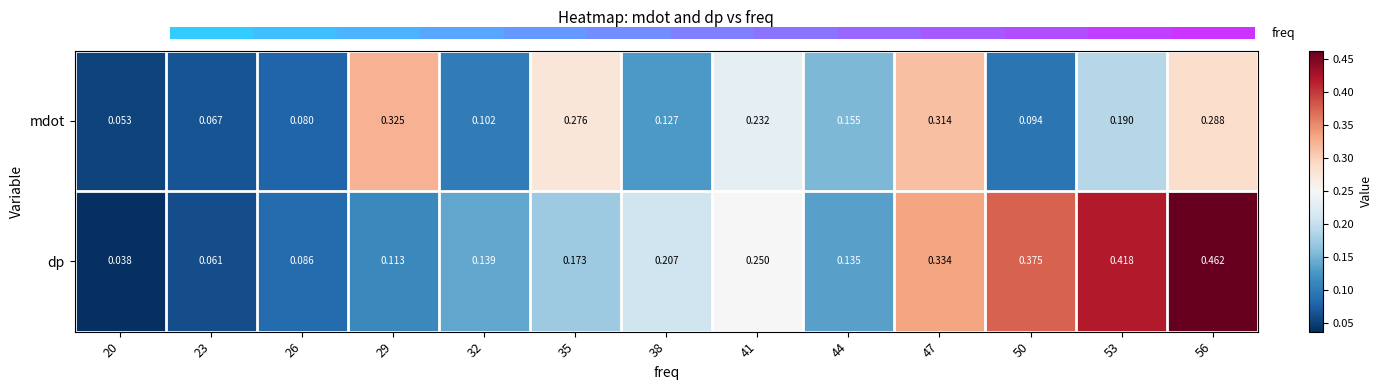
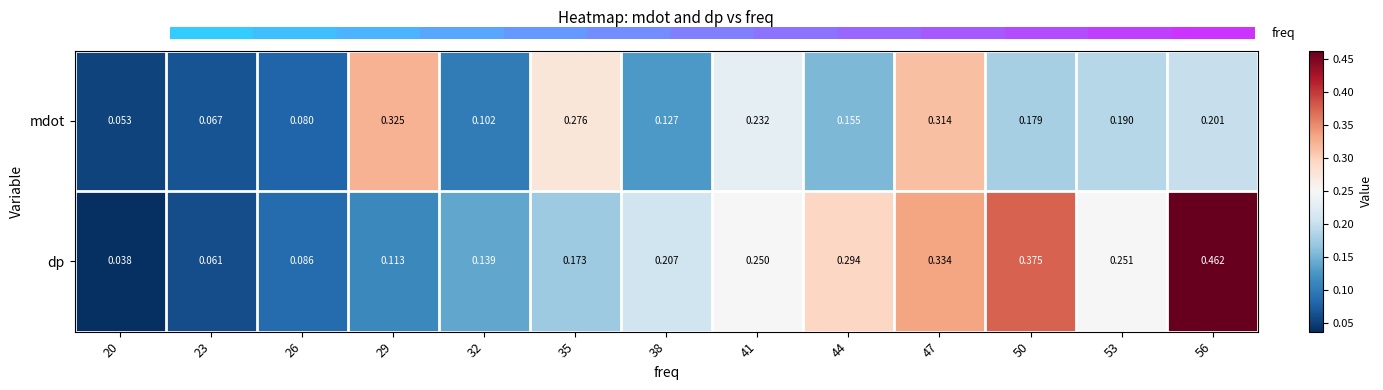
  {
    "mdot": {
      "20": 0.053,
      "23": 0.067,
      "26": 0.080,
      "29": 0.325,
      "32": 0.102,
      "35": 0.276,
      "38": 0.127,
      "41": 0.232,
      "44": 0.155,
      "47": 0.314,
-     "50": 0.094,
+     "50": 0.179,
      "53": 0.190,
-     "56": 0.288
+     "56": 0.201
    },
    "dp": {
      "20": 0.038,
      "23": 0.061,
      "26": 0.086,
      "29": 0.113,
      "32": 0.139,
      "35": 0.173,
      "38": 0.207,
      "41": 0.250,
-     "44": 0.135,
+     "44": 0.294,
      "47": 0.334,
      "50": 0.375,
-     "53": 0.418,
+     "53": 0.251,
      "56": 0.462
    }
  }
